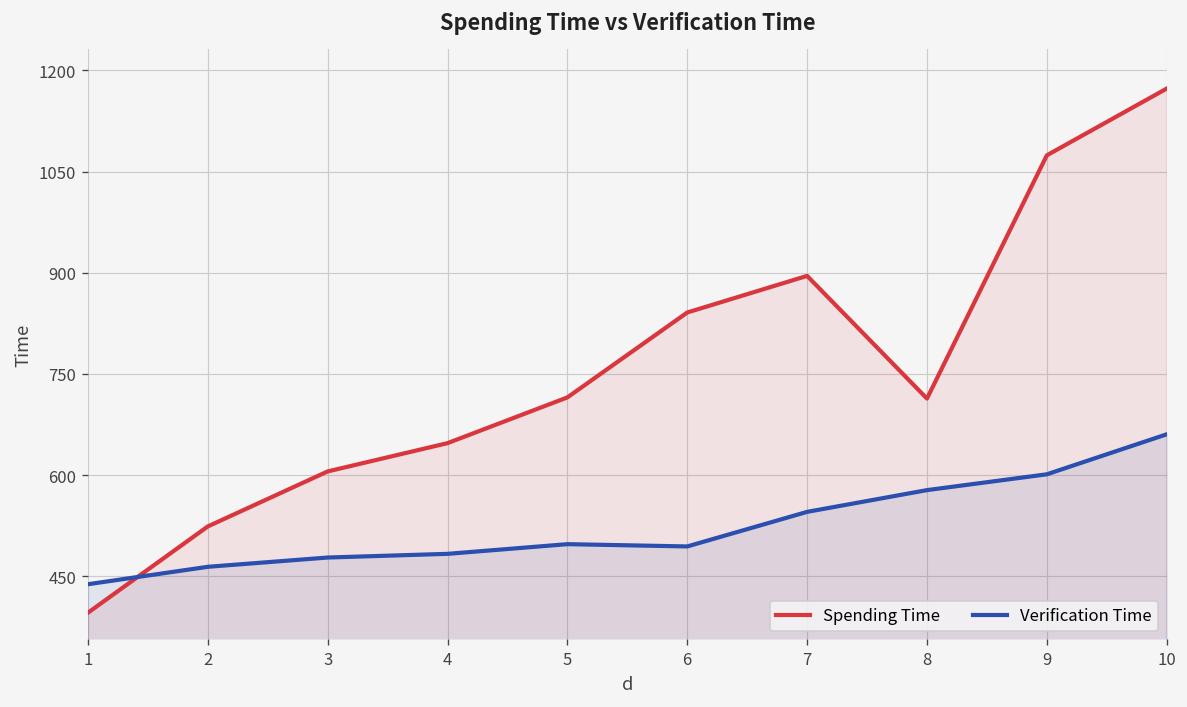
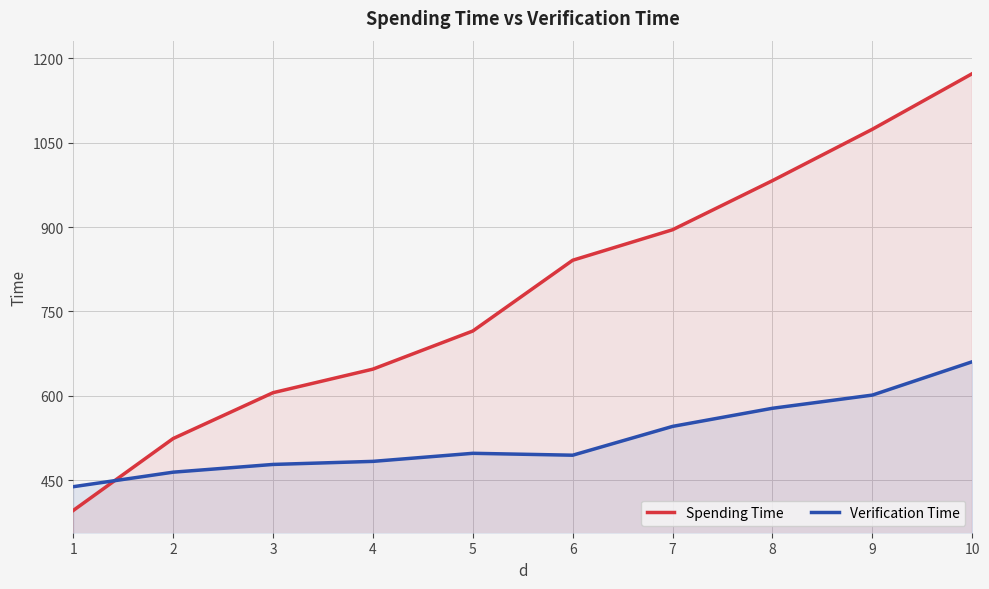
  {
    "Spending Time": {
      "1": 400,
      "2": 520,
      "3": 610,
      "4": 650,
      "5": 720,
      "6": 840,
      "7": 900,
-     "8": 710,
+     "8": 980,
      "9": 1070,
      "10": 1170
    },
    "Verification Time": {
      "1": 440,
      "2": 460,
      "3": 480,
      "4": 480,
      "5": 500,
      "6": 490,
      "7": 550,
      "8": 580,
      "9": 600,
      "10": 660
    }
  }
